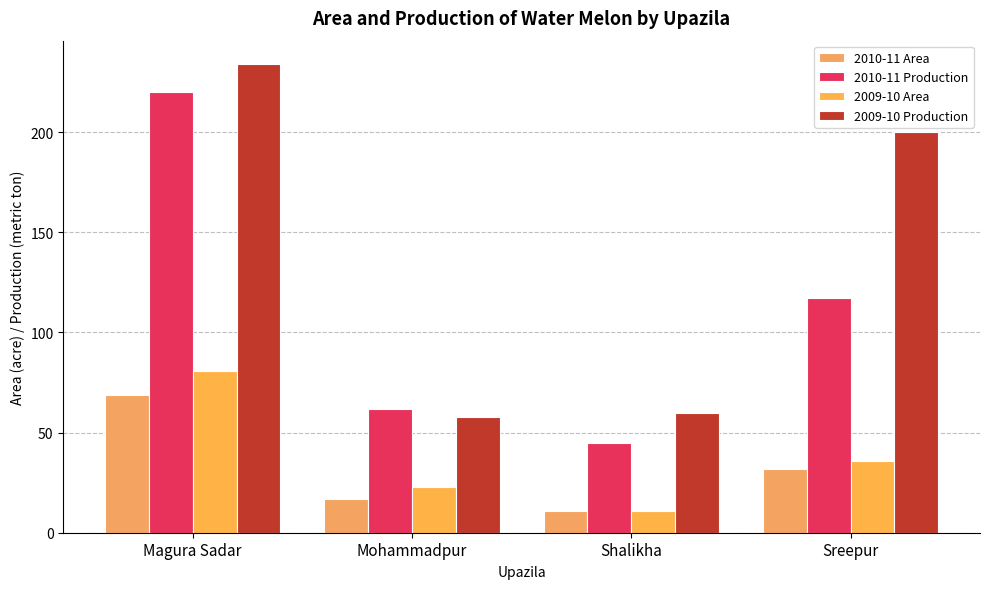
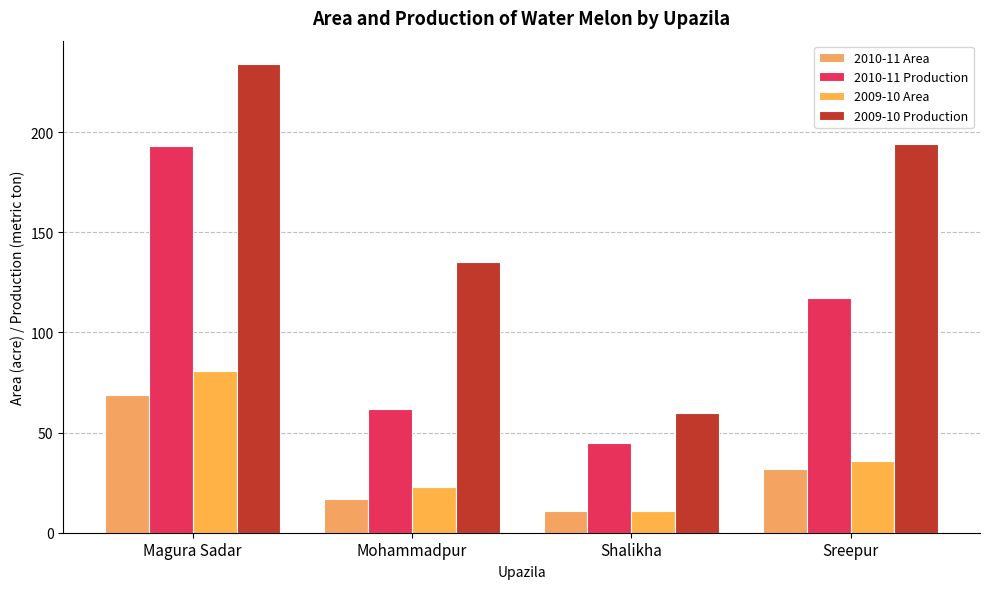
  {
    "2010-11 Production": {
-     "Magura Sadar": 220,
+     "Magura Sadar": 193,
      "Mohammadpur": 62,
      "Shalikha": 45,
      "Sreepur": 117
    },
    "2009-10 Production": {
      "Magura Sadar": 234,
-     "Mohammadpur": 58,
+     "Mohammadpur": 135,
      "Shalikha": 60,
-     "Sreepur": 200
+     "Sreepur": 194
    }
  }
